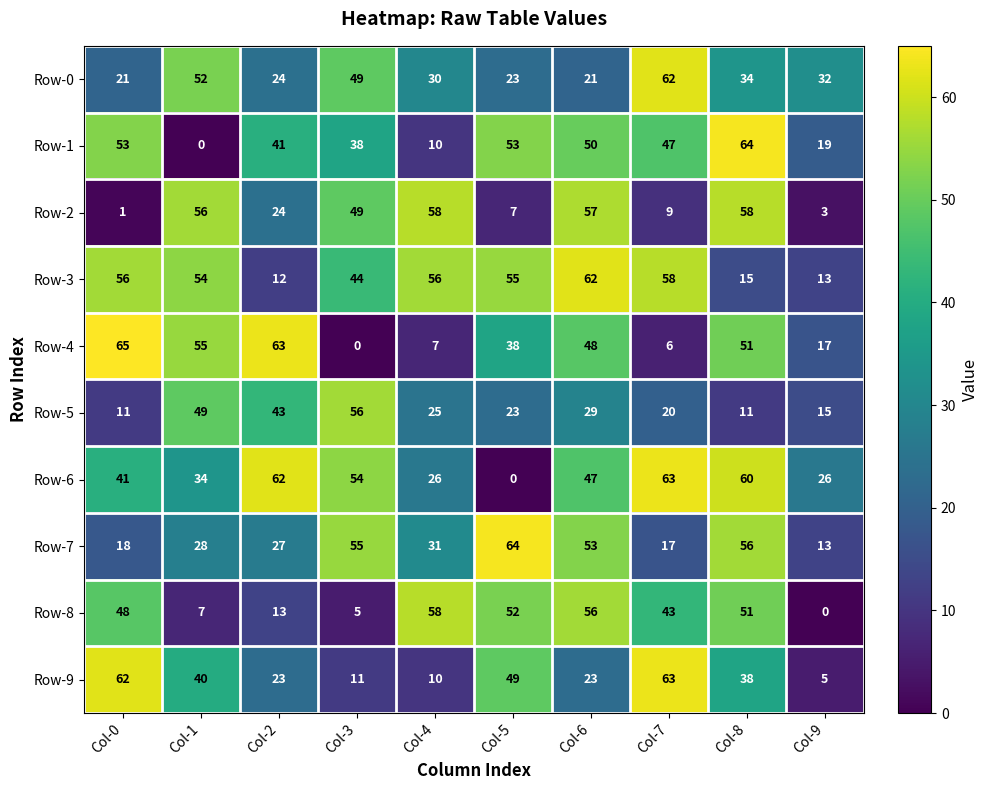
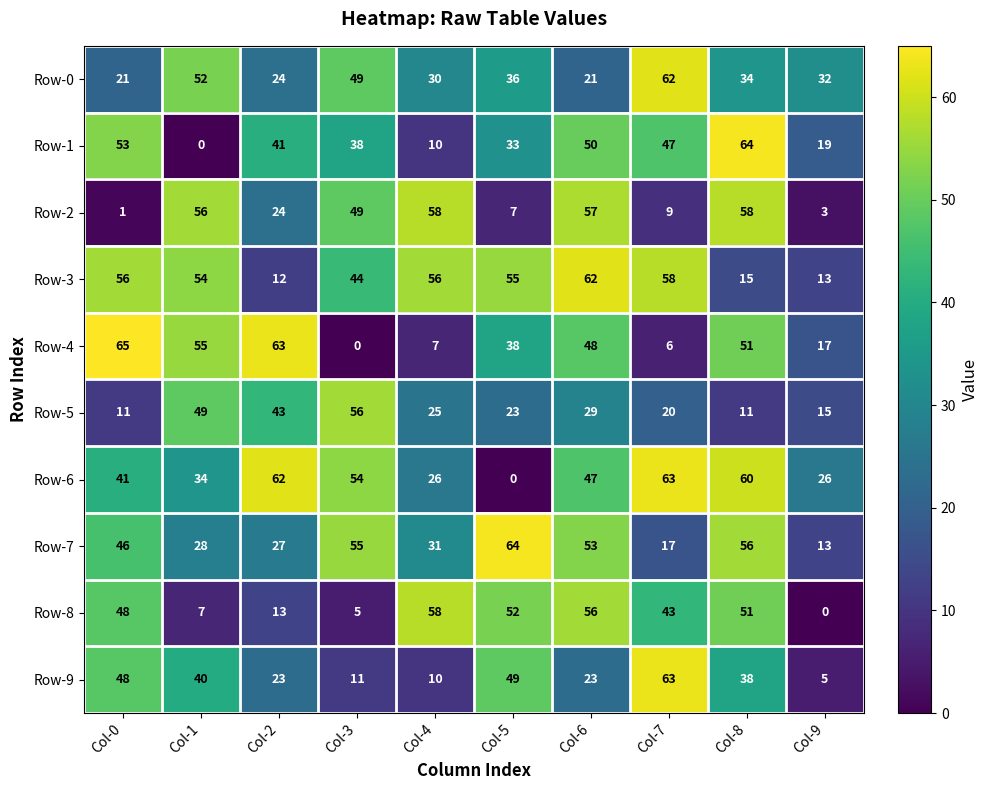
  {
    "Row-0": {
      "Col-0": 21,
      "Col-1": 52,
      "Col-2": 24,
      "Col-3": 49,
      "Col-4": 30,
-     "Col-5": 23,
+     "Col-5": 36,
      "Col-6": 21,
      "Col-7": 62,
      "Col-8": 34,
      "Col-9": 32
    },
    "Row-1": {
      "Col-0": 53,
      "Col-1": 0,
      "Col-2": 41,
      "Col-3": 38,
      "Col-4": 10,
-     "Col-5": 53,
+     "Col-5": 33,
      "Col-6": 50,
      "Col-7": 47,
      "Col-8": 64,
      "Col-9": 19
    },
    "Row-2": {
      "Col-0": 1,
      "Col-1": 56,
      "Col-2": 24,
      "Col-3": 49,
      "Col-4": 58,
      "Col-5": 7,
      "Col-6": 57,
      "Col-7": 9,
      "Col-8": 58,
      "Col-9": 3
    },
    "Row-3": {
      "Col-0": 56,
      "Col-1": 54,
      "Col-2": 12,
      "Col-3": 44,
      "Col-4": 56,
      "Col-5": 55,
      "Col-6": 62,
      "Col-7": 58,
      "Col-8": 15,
      "Col-9": 13
    },
    "Row-4": {
      "Col-0": 65,
      "Col-1": 55,
      "Col-2": 63,
      "Col-3": 0,
      "Col-4": 7,
      "Col-5": 38,
      "Col-6": 48,
      "Col-7": 6,
      "Col-8": 51,
      "Col-9": 17
    },
    "Row-5": {
      "Col-0": 11,
      "Col-1": 49,
      "Col-2": 43,
      "Col-3": 56,
      "Col-4": 25,
      "Col-5": 23,
      "Col-6": 29,
      "Col-7": 20,
      "Col-8": 11,
      "Col-9": 15
    },
    "Row-6": {
      "Col-0": 41,
      "Col-1": 34,
      "Col-2": 62,
      "Col-3": 54,
      "Col-4": 26,
      "Col-5": 0,
      "Col-6": 47,
      "Col-7": 63,
      "Col-8": 60,
      "Col-9": 26
    },
    "Row-7": {
-     "Col-0": 18,
+     "Col-0": 46,
      "Col-1": 28,
      "Col-2": 27,
      "Col-3": 55,
      "Col-4": 31,
      "Col-5": 64,
      "Col-6": 53,
      "Col-7": 17,
      "Col-8": 56,
      "Col-9": 13
    },
    "Row-8": {
      "Col-0": 48,
      "Col-1": 7,
      "Col-2": 13,
      "Col-3": 5,
      "Col-4": 58,
      "Col-5": 52,
      "Col-6": 56,
      "Col-7": 43,
      "Col-8": 51,
      "Col-9": 0
    },
    "Row-9": {
-     "Col-0": 62,
+     "Col-0": 48,
      "Col-1": 40,
      "Col-2": 23,
      "Col-3": 11,
      "Col-4": 10,
      "Col-5": 49,
      "Col-6": 23,
      "Col-7": 63,
      "Col-8": 38,
      "Col-9": 5
    }
  }
